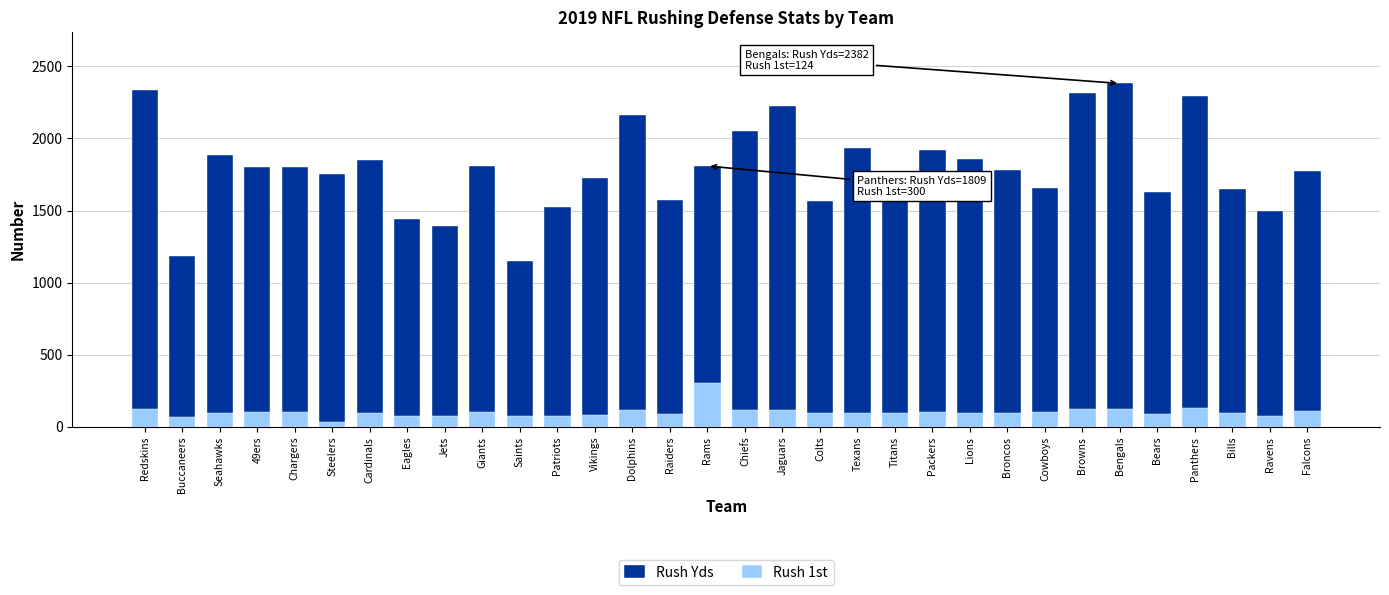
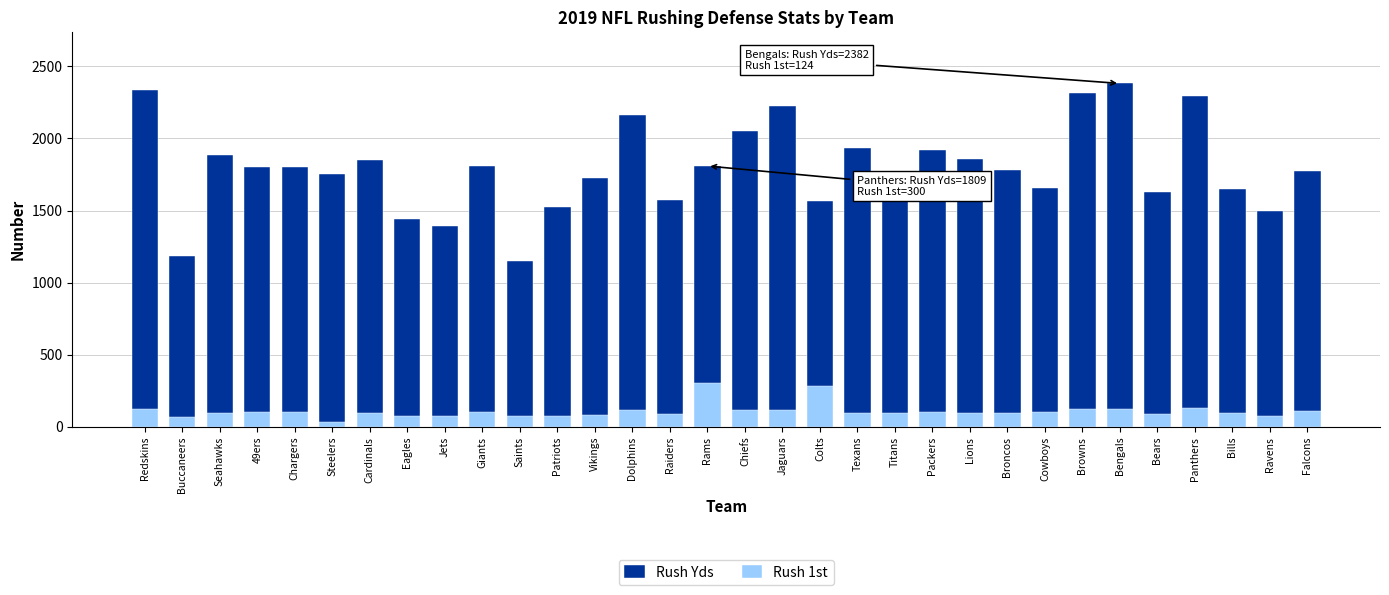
  {
    "Rush Yds": {
      "Redskins": 2340,
      "Buccaneers": 1180,
      "Seahawks": 1880,
      "49ers": 1800,
      "Chargers": 1810,
      "Steelers": 1750,
      "Cardinals": 1850,
      "Eagles": 1440,
      "Jets": 1390,
      "Giants": 1810,
      "Saints": 1150,
      "Patriots": 1530,
      "Vikings": 1730,
      "Dolphins": 2170,
      "Raiders": 1570,
      "Rams": 1810,
      "Chiefs": 2050,
      "Jaguars": 2230,
      "Colts": 1570,
      "Packers": 1920,
      "Lions": 1860,
      "Broncos": 1780,
      "Cowboys": 1660,
      "Browns": 2320,
      "Bears": 1630,
      "Panthers": 2300,
      "Bills": 1650,
      "Ravens": 1490,
      "Falcons": 1780
    },
    "Rush 1st": {
-     "Colts": 90
+     "Colts": 280
    }
  }
